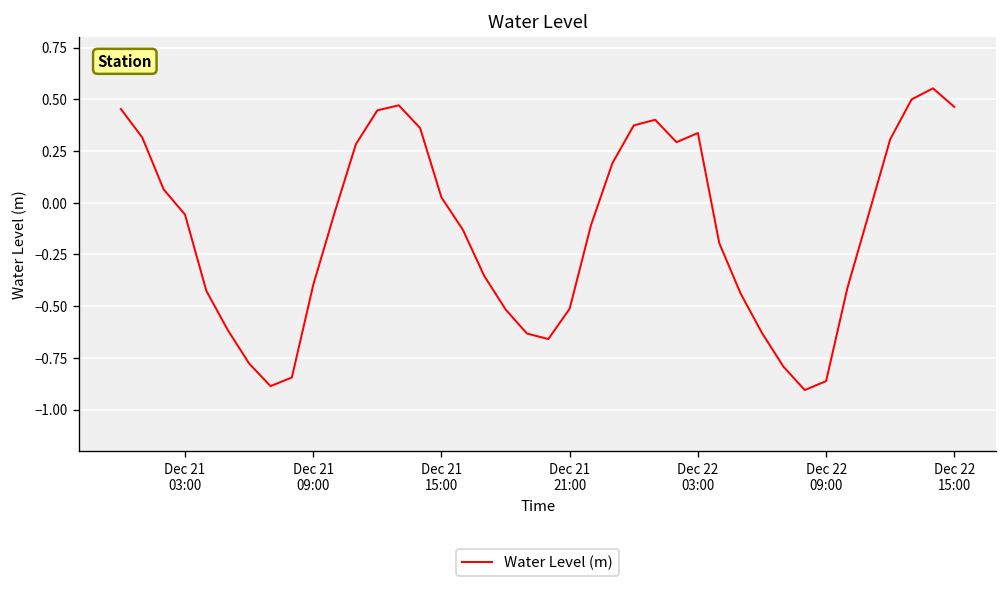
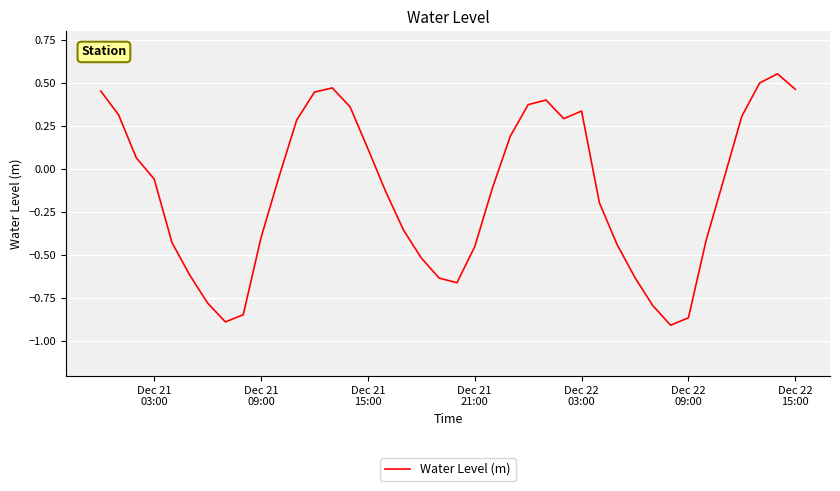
  {
    "Dec 21 03:00": -0.06,
    "Dec 21 09:00": -0.40,
-   "Dec 21 15:00": 0.03,
-   "Dec 21 21:00": -0.51,
+   "Dec 21 15:00": 0.12,
+   "Dec 21 21:00": -0.45,
    "Dec 22 03:00": 0.34,
    "Dec 22 09:00": -0.86,
    "Dec 22 15:00": 0.46
  }
